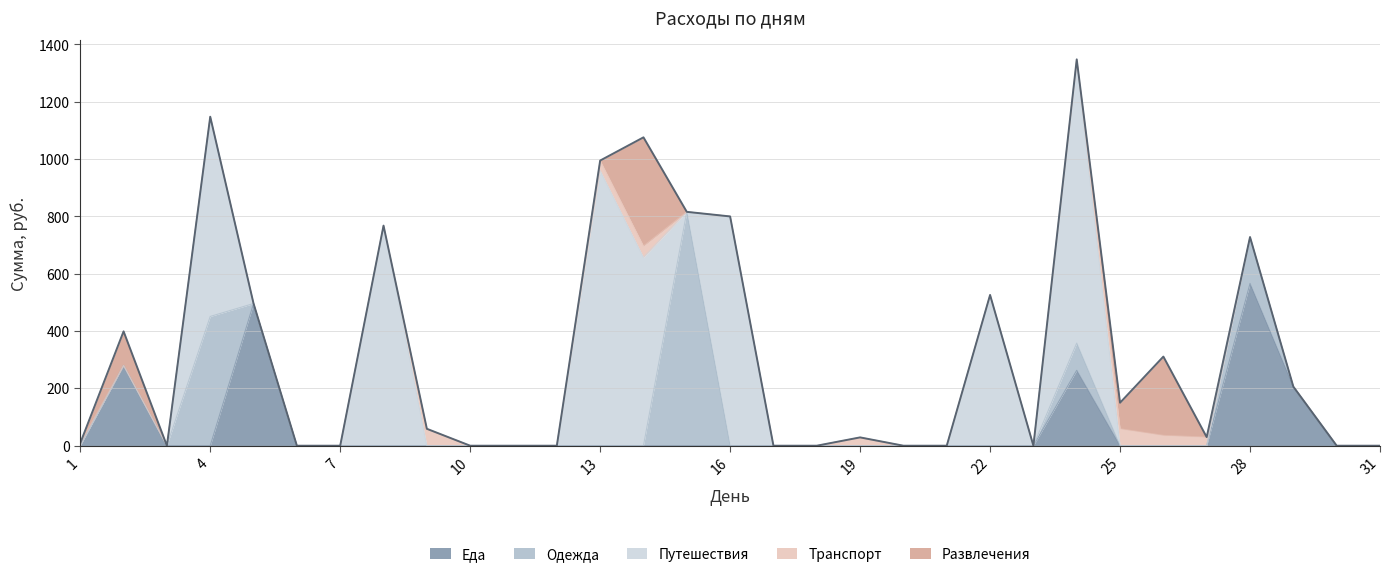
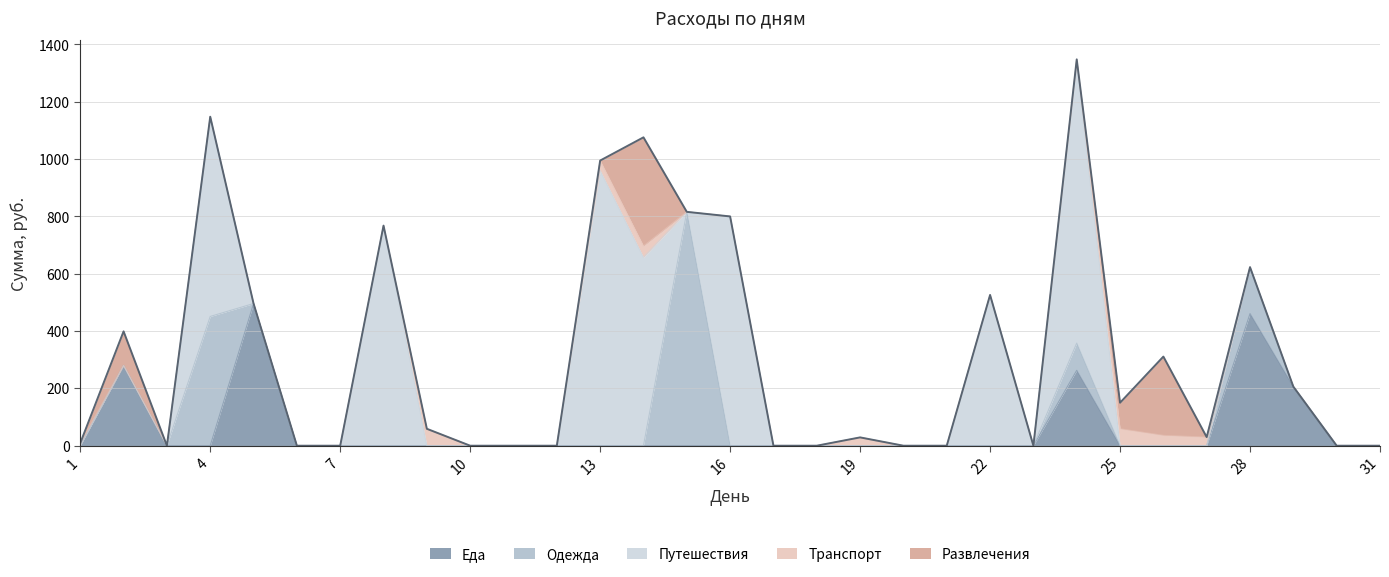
  {
    "Еда": {
      "4": 0,
-     "28": 570
+     "28": 460
    }
  }
